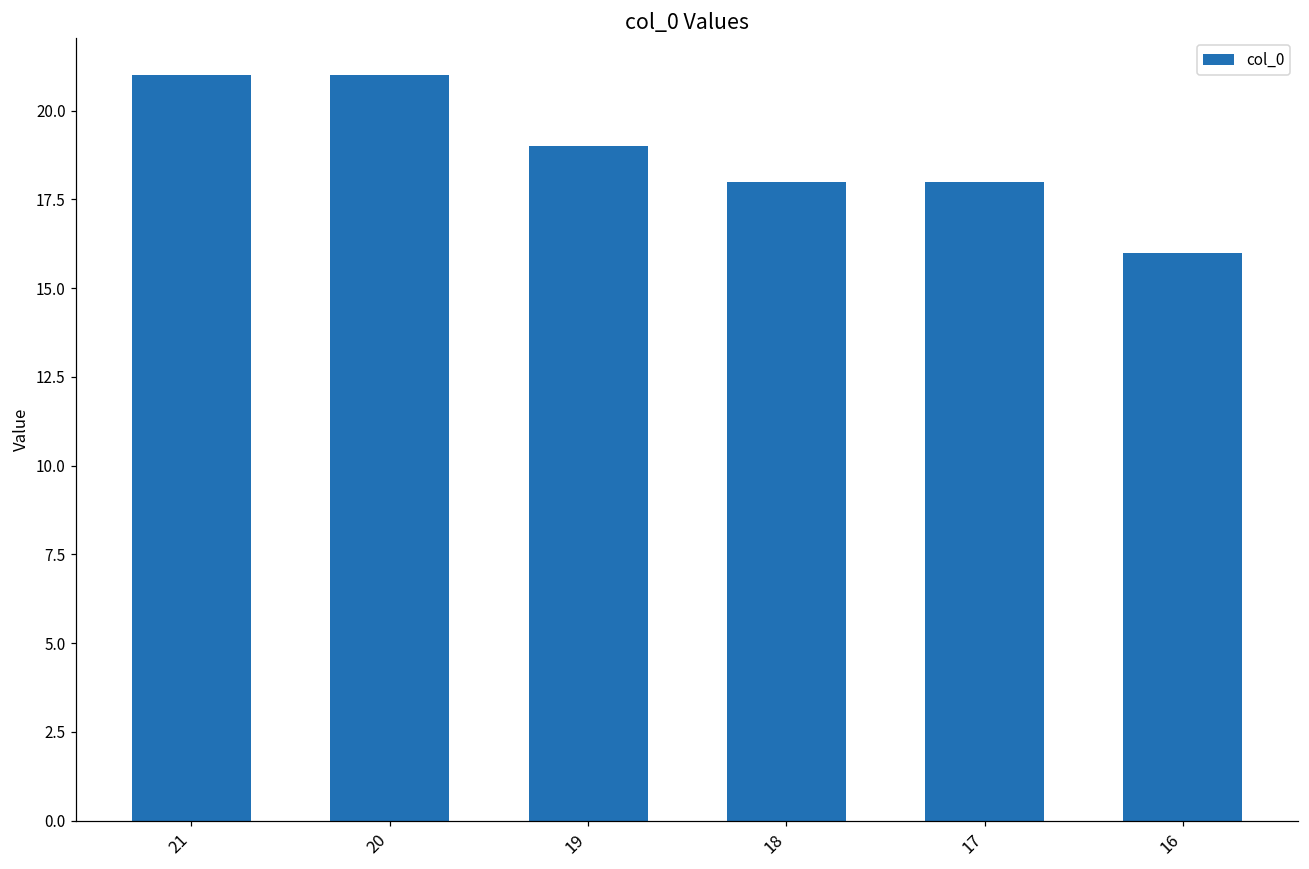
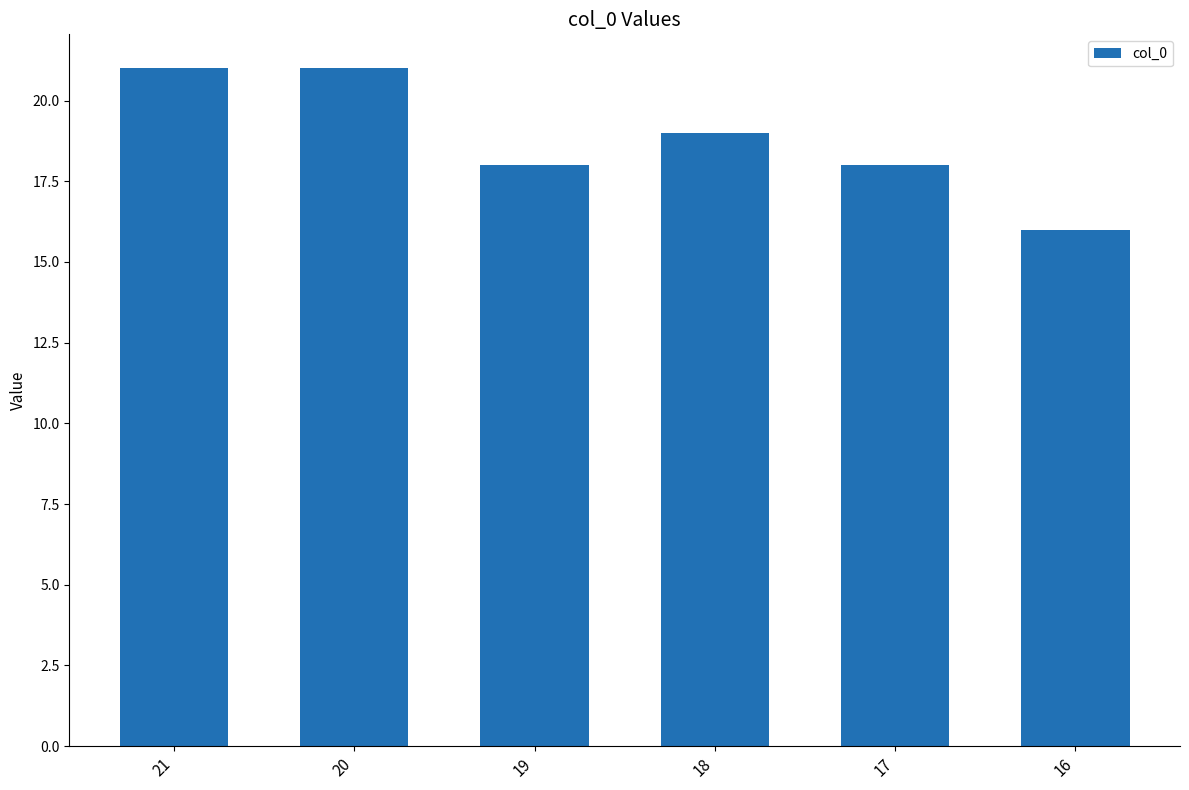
  {
    "21": 21,
    "20": 21,
-   "19": 19,
-   "18": 18,
+   "19": 18,
+   "18": 19,
    "17": 18,
    "16": 16
  }
